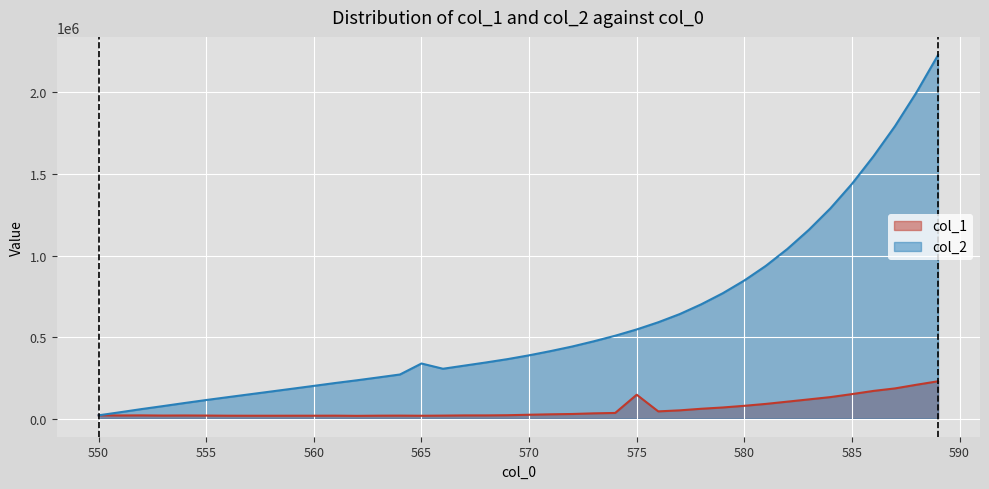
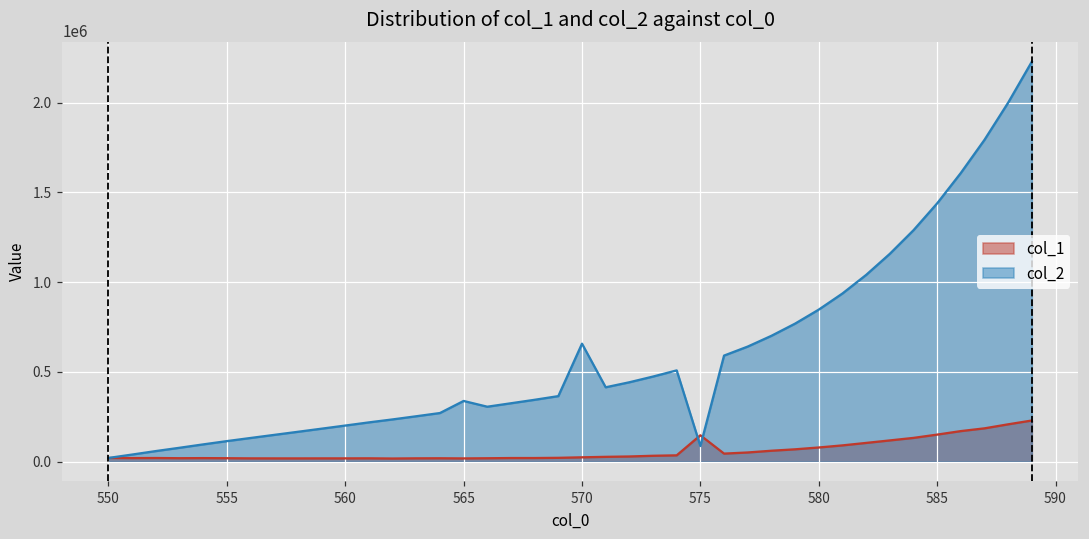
  {
    "col_1": {
      "555": 20000,
      "560": 20000,
      "565": 20000,
      "570": 20000,
      "575": 150000,
      "580": 80000,
      "585": 150000
    },
    "col_2": {
      "555": 110000,
      "560": 200000,
      "565": 340000,
-     "570": 390000,
-     "575": 550000,
+     "570": 660000,
+     "575": 90000,
      "580": 850000,
      "585": 1440000
    }
  }
